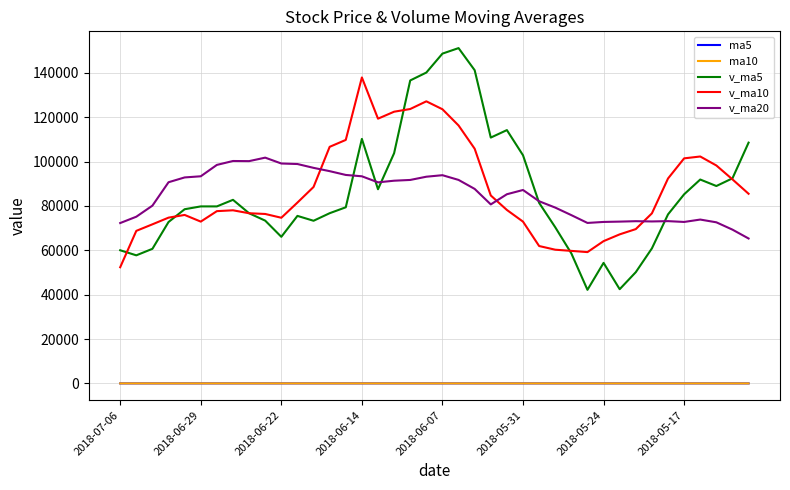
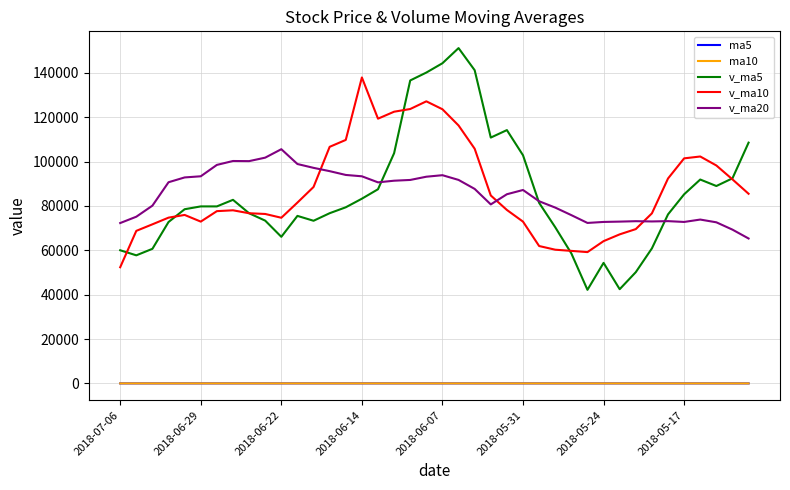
  {
    "ma10": {
      "2018-07-06": 0,
      "2018-06-29": 0,
      "2018-06-22": 0,
      "2018-06-14": 0,
      "2018-06-07": 0,
      "2018-05-31": 0,
      "2018-05-24": 0,
      "2018-05-17": 0
    },
    "v_ma5": {
      "2018-07-06": 60000,
      "2018-06-29": 80000,
      "2018-06-22": 66000,
-     "2018-06-14": 110000,
-     "2018-06-07": 149000,
+     "2018-06-14": 83000,
+     "2018-06-07": 144000,
      "2018-05-31": 103000,
      "2018-05-24": 54000,
      "2018-05-17": 85000
    },
    "v_ma10": {
      "2018-07-06": 52000,
      "2018-06-29": 73000,
      "2018-06-22": 75000,
      "2018-06-14": 138000,
      "2018-06-07": 124000,
      "2018-05-31": 73000,
      "2018-05-24": 64000,
      "2018-05-17": 101000
    },
    "v_ma20": {
      "2018-07-06": 72000,
      "2018-06-29": 93000,
-     "2018-06-22": 99000,
+     "2018-06-22": 106000,
      "2018-06-14": 93000,
      "2018-06-07": 94000,
      "2018-05-31": 87000,
      "2018-05-24": 73000,
      "2018-05-17": 73000
    }
  }
